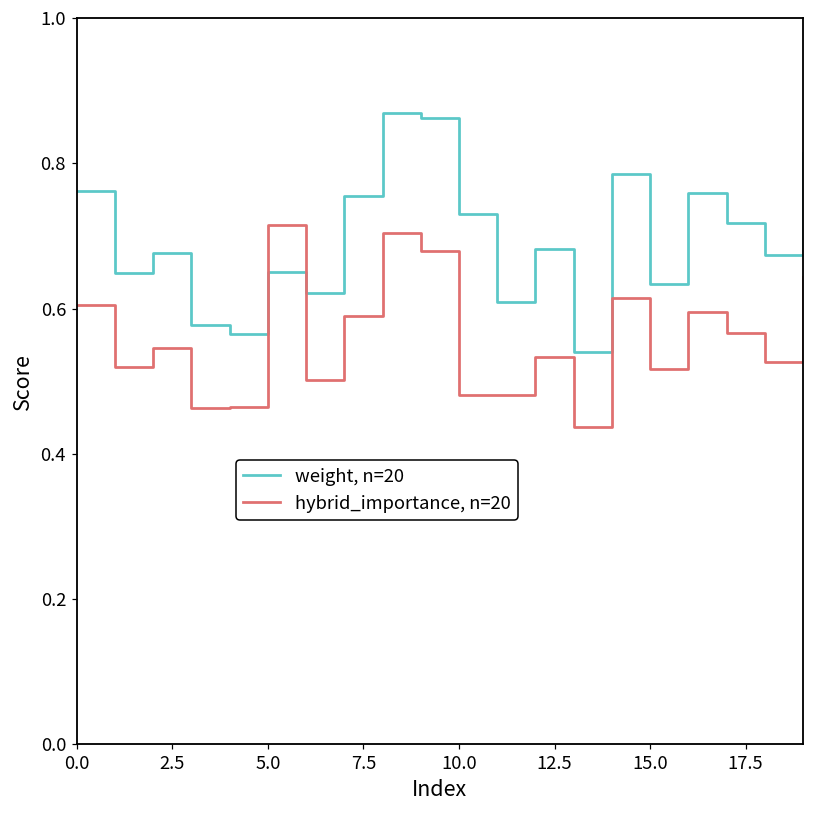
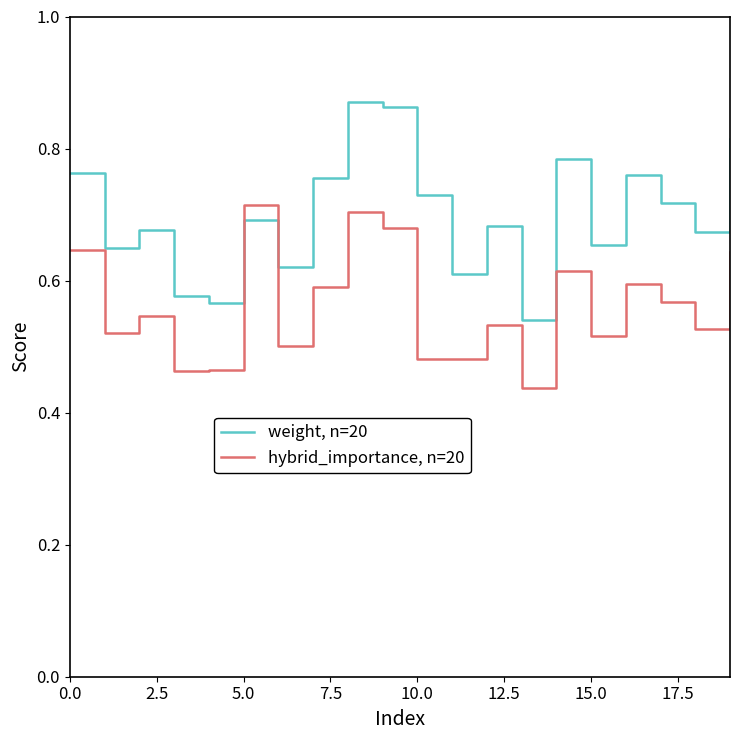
  {
    "weight, n=20": {
      "0.0": 0.76,
-     "5.0": 0.65,
+     "5.0": 0.69,
      "10.0": 0.73,
-     "15.0": 0.63
+     "15.0": 0.65
    },
    "hybrid_importance, n=20": {
-     "0.0": 0.60,
+     "0.0": 0.65,
      "5.0": 0.72,
      "10.0": 0.48,
      "15.0": 0.52
    }
  }
